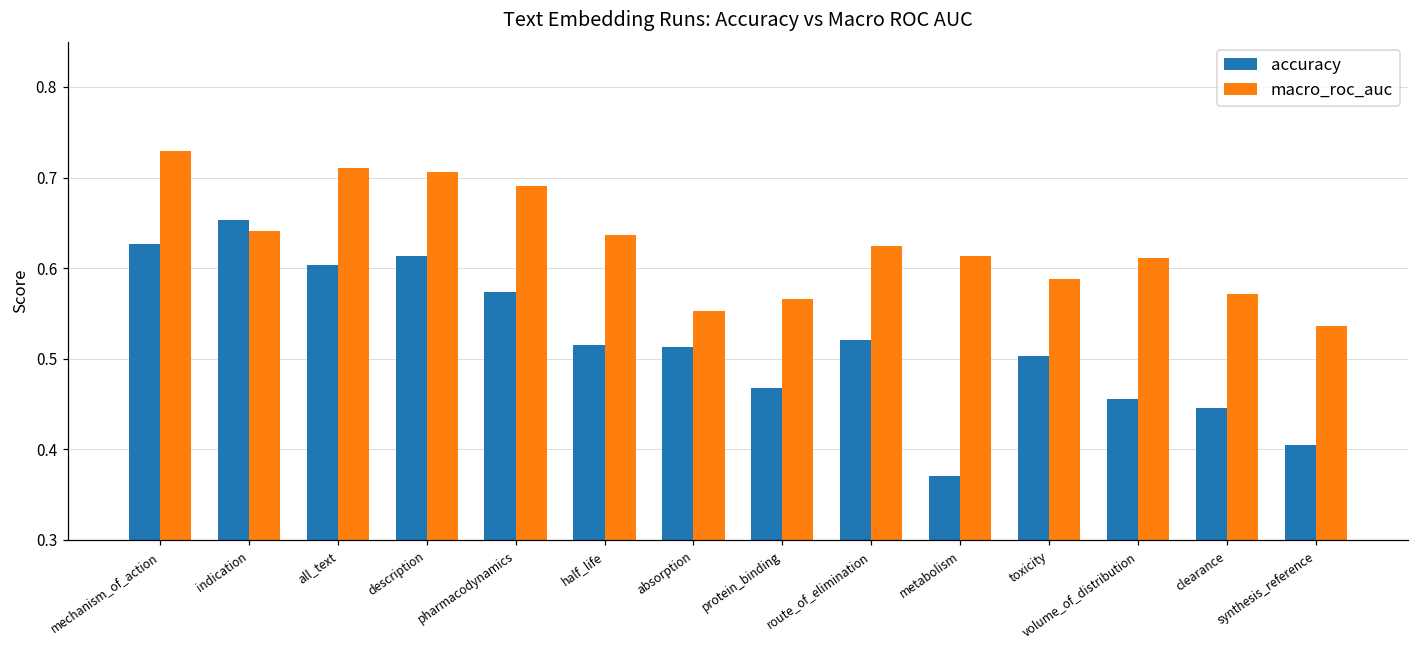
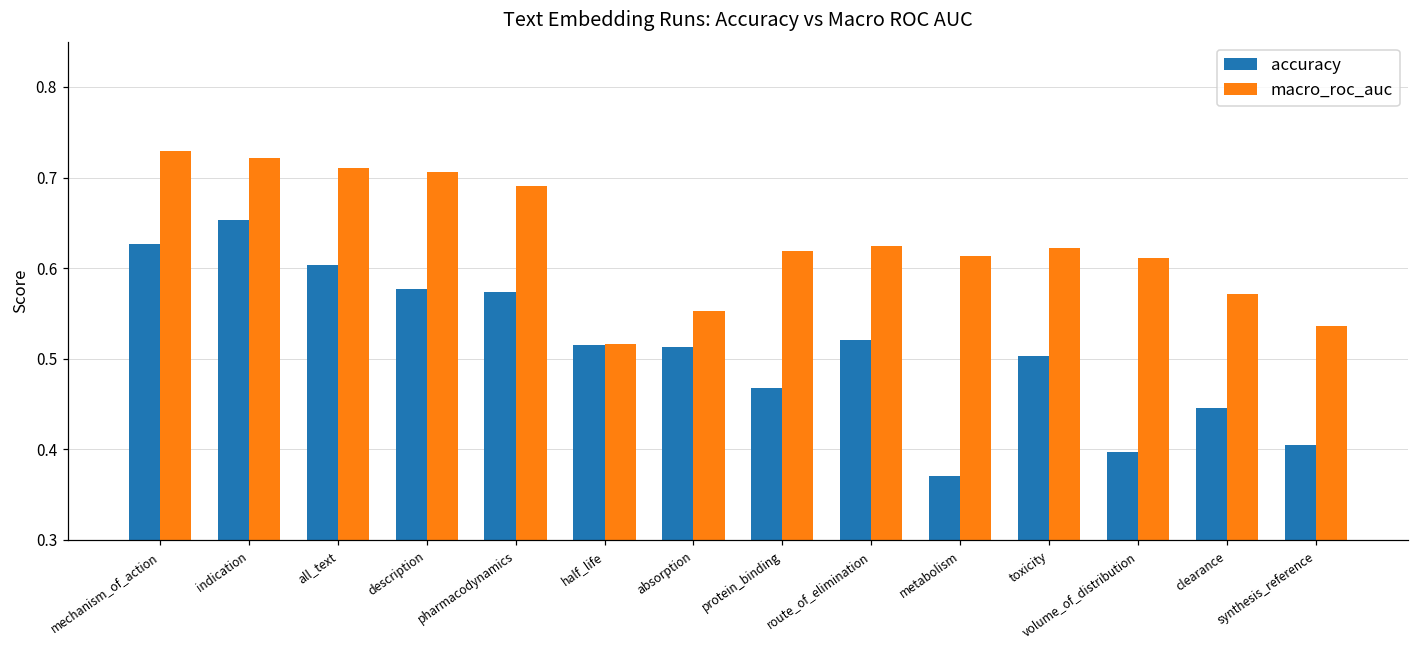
  {
    "accuracy": {
      "mechanism_of_action": 0.63,
      "indication": 0.65,
      "all_text": 0.60,
-     "description": 0.61,
+     "description": 0.58,
      "pharmacodynamics": 0.57,
      "half_life": 0.51,
      "absorption": 0.51,
      "protein_binding": 0.47,
      "route_of_elimination": 0.52,
      "metabolism": 0.37,
      "toxicity": 0.50,
-     "volume_of_distribution": 0.46,
+     "volume_of_distribution": 0.40,
      "clearance": 0.45,
      "synthesis_reference": 0.40
    },
    "macro_roc_auc": {
      "mechanism_of_action": 0.73,
-     "indication": 0.64,
+     "indication": 0.72,
      "all_text": 0.71,
      "description": 0.71,
      "pharmacodynamics": 0.69,
-     "half_life": 0.64,
+     "half_life": 0.52,
      "absorption": 0.55,
-     "protein_binding": 0.57,
+     "protein_binding": 0.62,
      "route_of_elimination": 0.62,
      "metabolism": 0.61,
-     "toxicity": 0.59,
+     "toxicity": 0.62,
      "volume_of_distribution": 0.61,
      "clearance": 0.57,
      "synthesis_reference": 0.54
    }
  }
